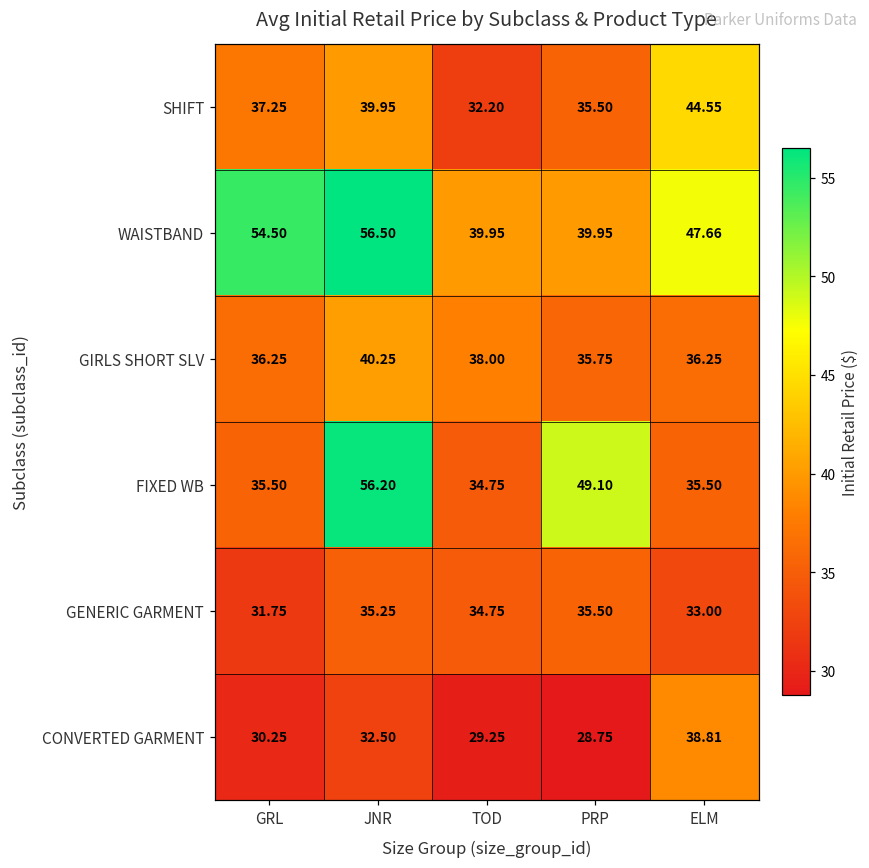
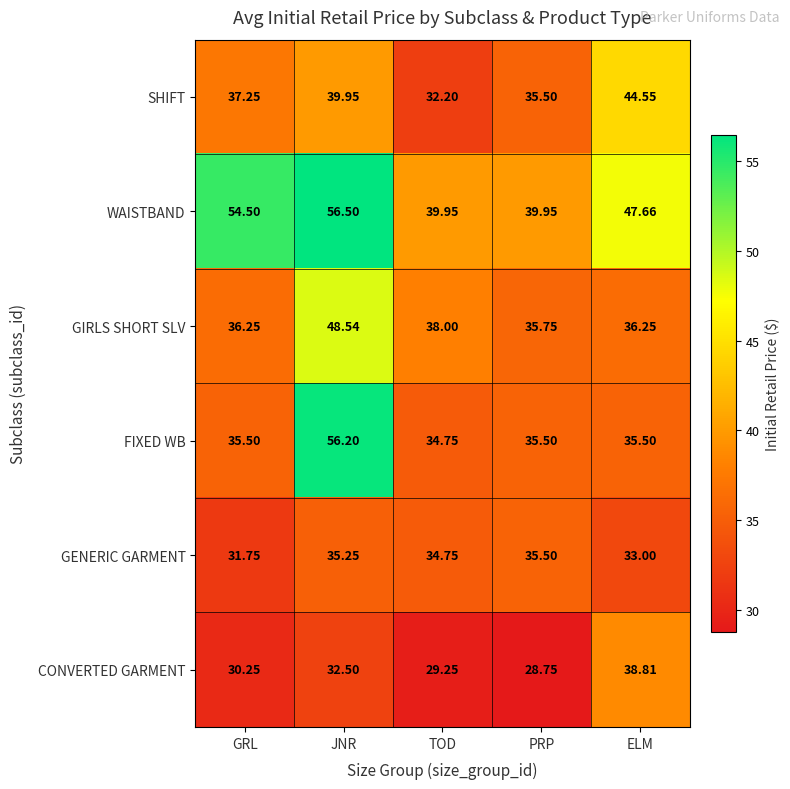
  {
    "SHIFT": {
      "GRL": 37.25,
      "JNR": 39.95,
      "TOD": 32.20,
      "PRP": 35.50,
      "ELM": 44.55
    },
    "WAISTBAND": {
      "GRL": 54.50,
      "JNR": 56.50,
      "TOD": 39.95,
      "PRP": 39.95,
      "ELM": 47.66
    },
    "GIRLS SHORT SLV": {
      "GRL": 36.25,
-     "JNR": 40.25,
+     "JNR": 48.54,
      "TOD": 38.00,
      "PRP": 35.75,
      "ELM": 36.25
    },
    "FIXED WB": {
      "GRL": 35.50,
      "JNR": 56.20,
      "TOD": 34.75,
-     "PRP": 49.10,
+     "PRP": 35.50,
      "ELM": 35.50
    },
    "GENERIC GARMENT": {
      "GRL": 31.75,
      "JNR": 35.25,
      "TOD": 34.75,
      "PRP": 35.50,
      "ELM": 33.00
    },
    "CONVERTED GARMENT": {
      "GRL": 30.25,
      "JNR": 32.50,
      "TOD": 29.25,
      "PRP": 28.75,
      "ELM": 38.81
    }
  }
